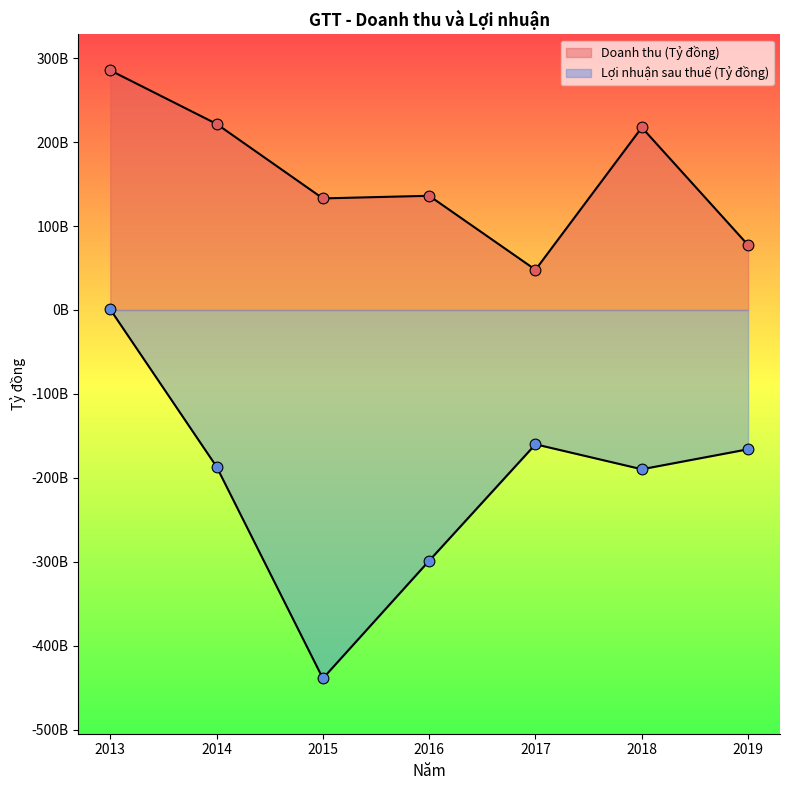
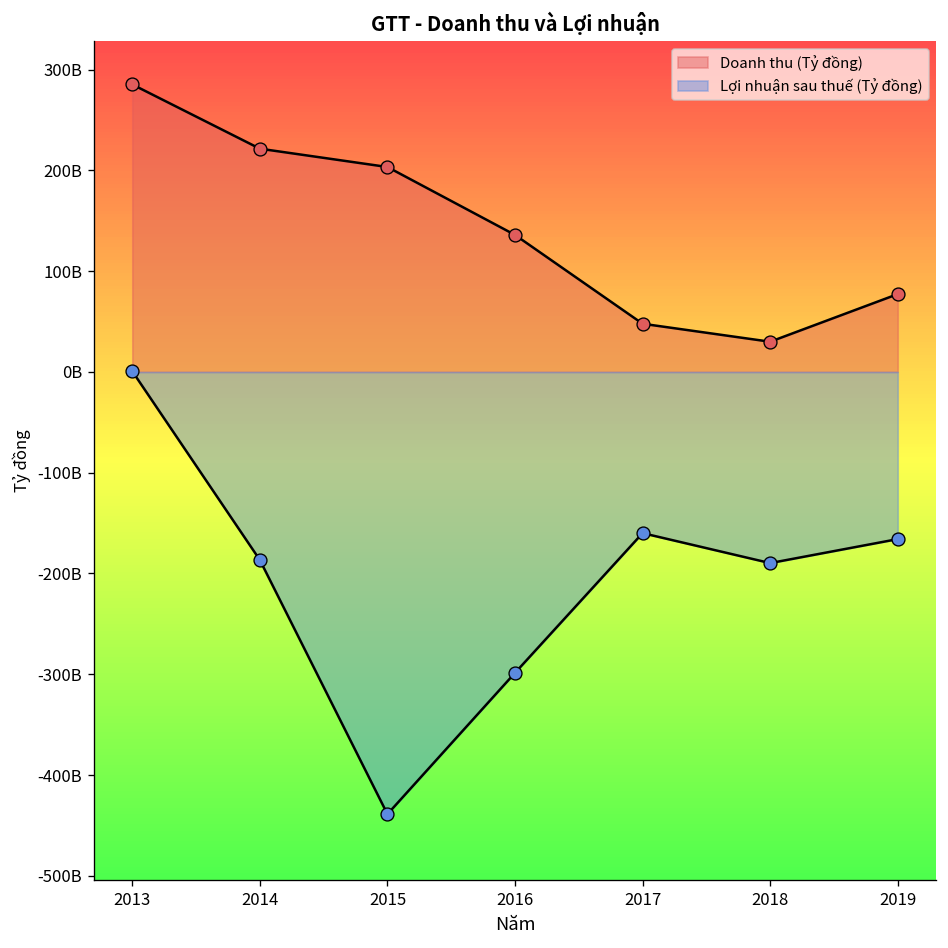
  {
    "Doanh thu (Tỷ đồng)": {
      "2013": 290000000000,
      "2014": 220000000000,
-     "2015": 130000000000,
+     "2015": 200000000000,
      "2016": 140000000000,
      "2017": 50000000000,
-     "2018": 220000000000,
+     "2018": 30000000000,
      "2019": 80000000000
    }
  }
